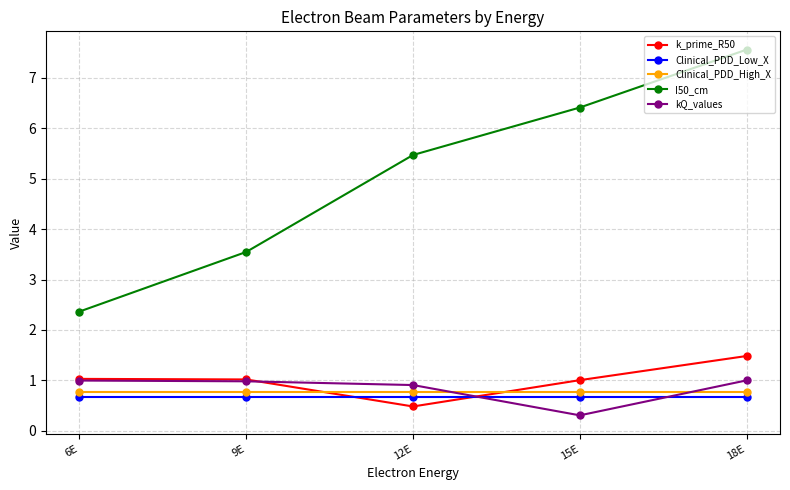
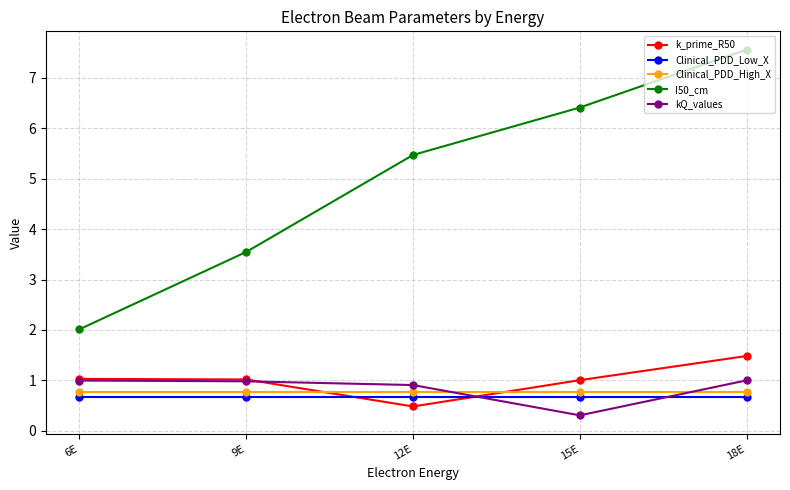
  {
    "k_prime_R50": {
      "12E": 0.5,
      "15E": 1.0,
      "18E": 1.5
    },
    "Clinical_PDD_Low_X": {
      "6E": 0.7,
      "9E": 0.7,
      "12E": 0.7,
      "15E": 0.7,
      "18E": 0.7
    },
    "Clinical_PDD_High_X": {
      "6E": 0.8,
      "9E": 0.8,
      "12E": 0.8,
      "15E": 0.8,
      "18E": 0.8
    },
    "I50_cm": {
-     "6E": 2.4,
+     "6E": 2.0,
      "9E": 3.5,
      "12E": 5.5,
      "15E": 6.4
    },
    "kQ_values": {
      "12E": 0.9,
      "15E": 0.3,
      "18E": 1.0
    }
  }
